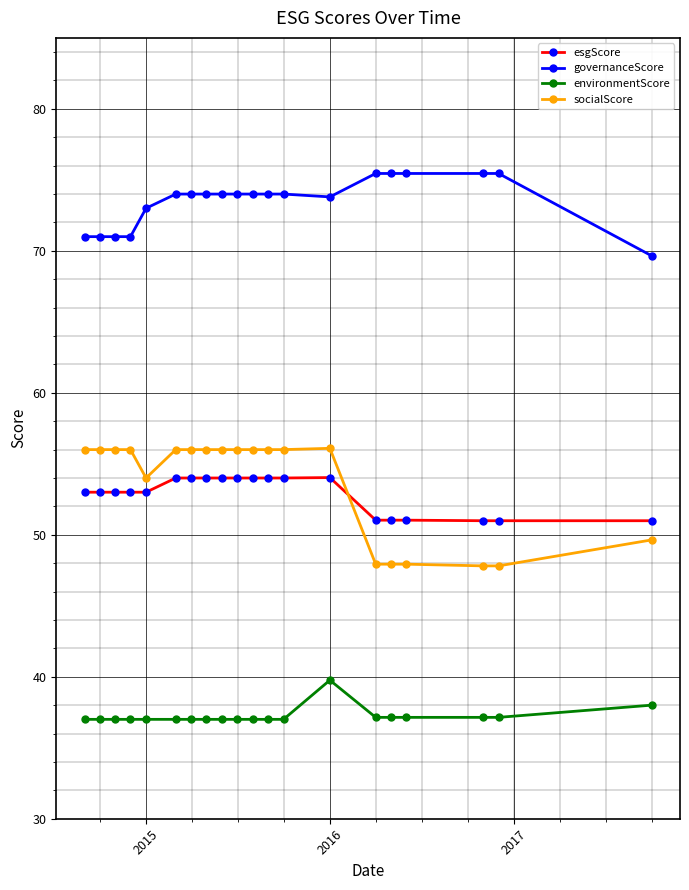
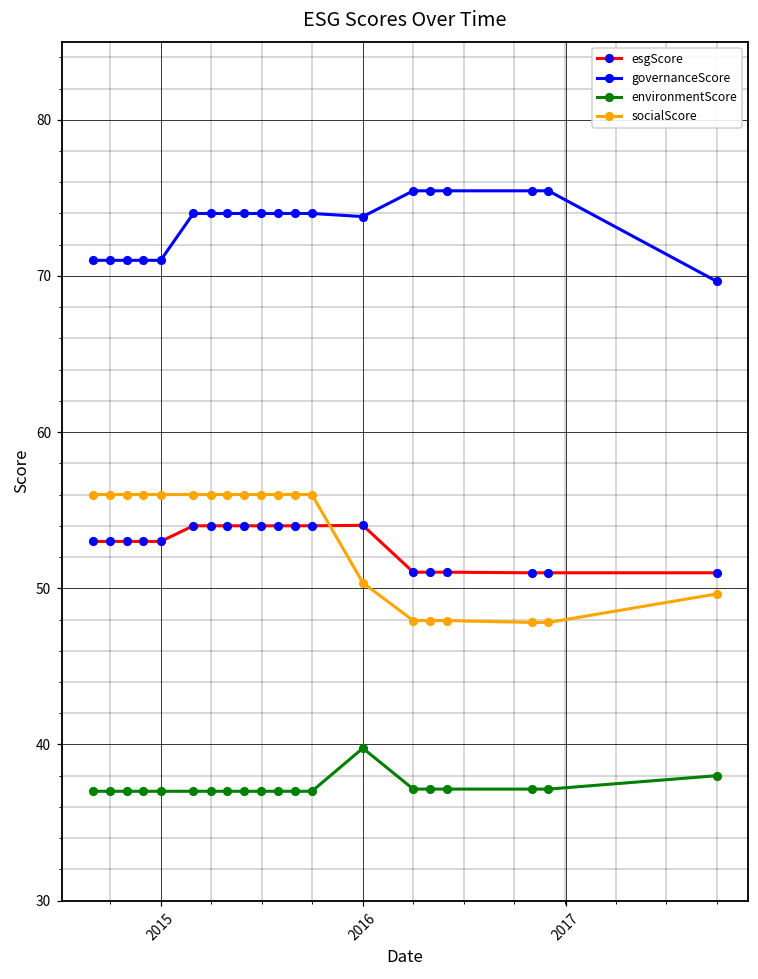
  {
    "esgScore": {
      "2015": 53.0,
      "2016": 54.0
    },
    "governanceScore": {
-     "2015": 73,
+     "2015": 71,
      "2016": 73.8
    },
    "environmentScore": {
      "2015": 37.0,
      "2016": 39.8
    },
    "socialScore": {
-     "2015": 54,
-     "2016": 56.1
+     "2015": 56,
+     "2016": 50.4
    }
  }
